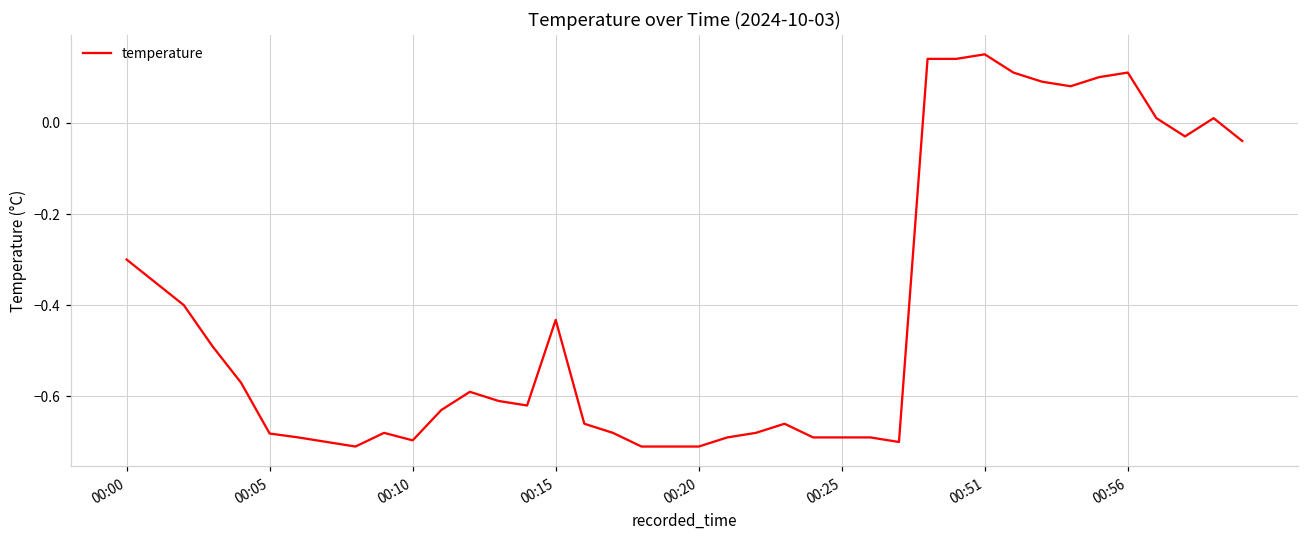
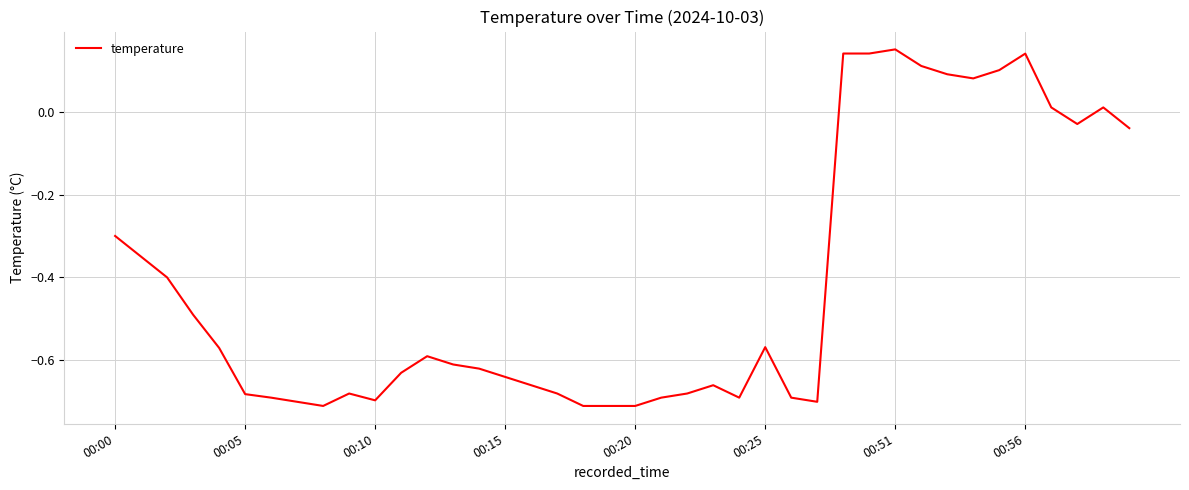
  {
    "00:00": -0.30,
    "00:05": -0.68,
    "00:10": -0.70,
-   "00:15": -0.43,
+   "00:15": -0.64,
    "00:20": -0.71,
-   "00:25": -0.69,
+   "00:25": -0.57,
    "00:51": 0.15,
-   "00:56": 0.11
+   "00:56": 0.14
  }
